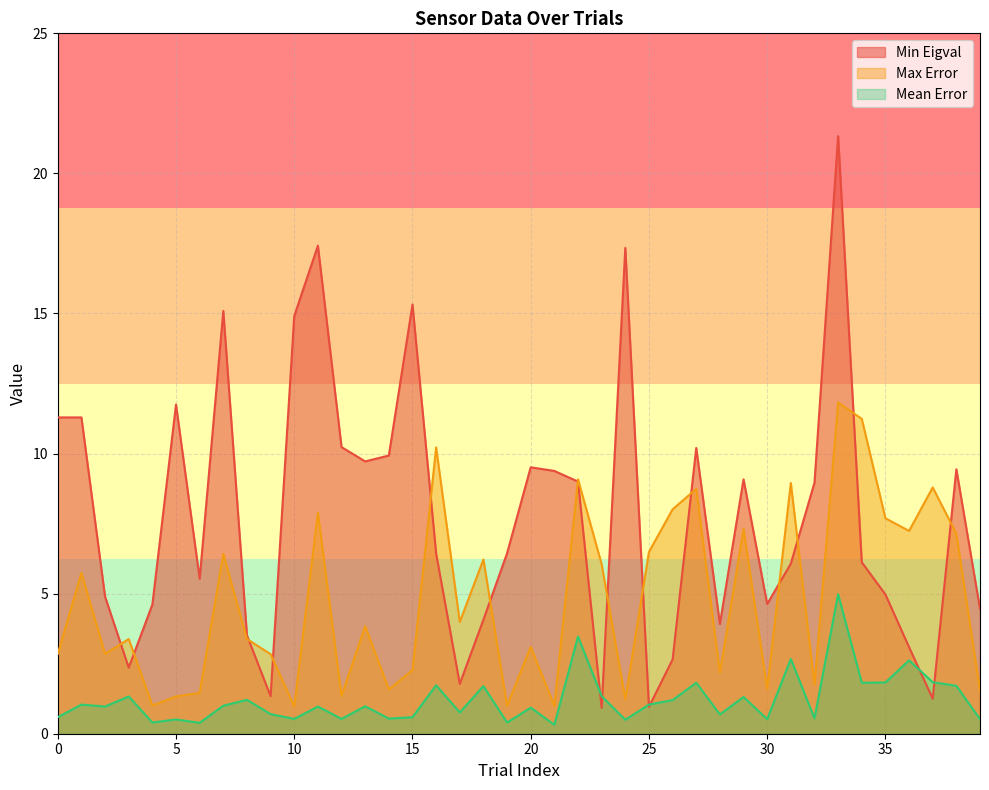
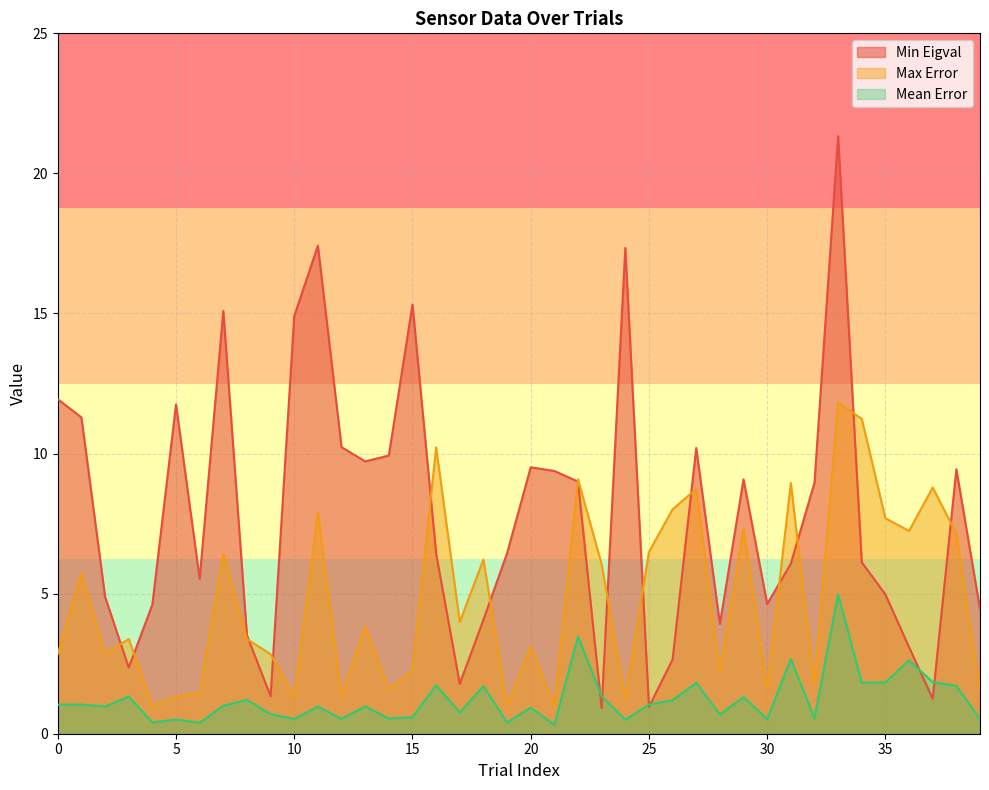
  {
    "Min Eigval": {
-     "0": 11.3,
+     "0": 11.9,
      "5": 11.8,
      "10": 14.9,
      "15": 15.3,
      "20": 9.5,
      "30": 4.6,
      "35": 5.0
    },
    "Max Error": {
      "0": 2.9,
      "5": 1.3,
-     "10": 1.0,
+     "10": 1.3,
      "15": 2.3,
      "20": 3.1,
      "25": 6.5,
      "30": 1.6,
      "35": 7.7
    },
    "Mean Error": {
-     "0": 0.6,
+     "0": 1.0,
      "5": 0.5,
      "10": 0.5,
      "15": 0.6,
      "20": 0.9,
      "30": 0.5,
      "35": 1.8
    }
  }
